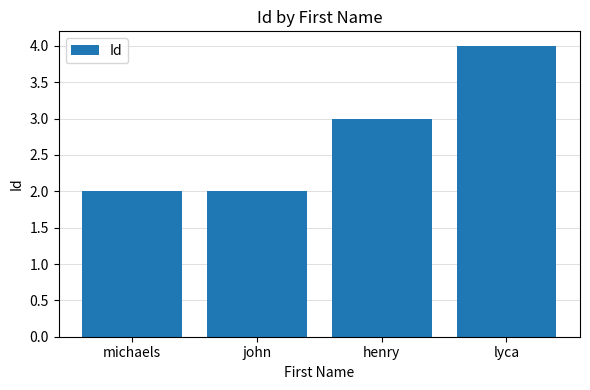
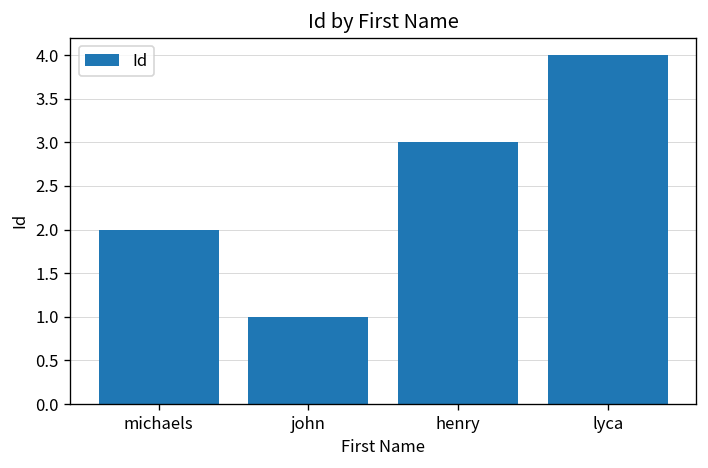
  {
    "michaels": 2,
-   "john": 2,
+   "john": 1,
    "henry": 3,
    "lyca": 4
  }
